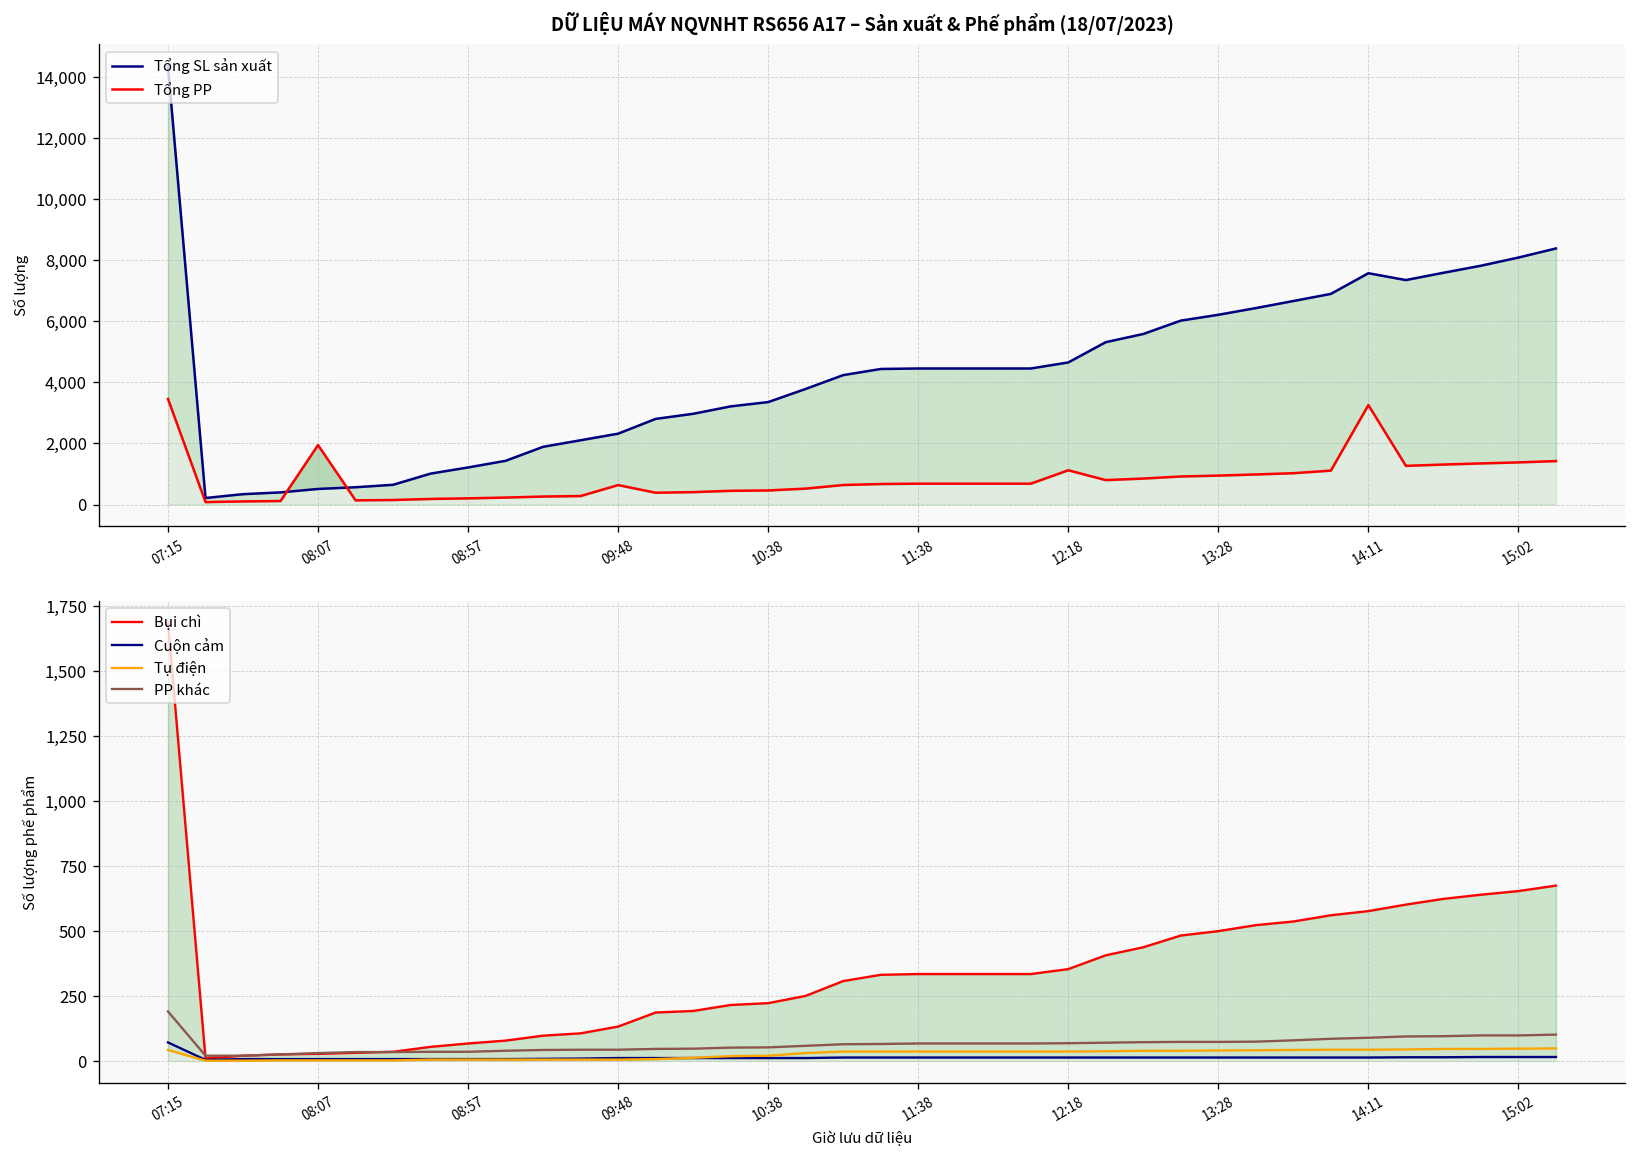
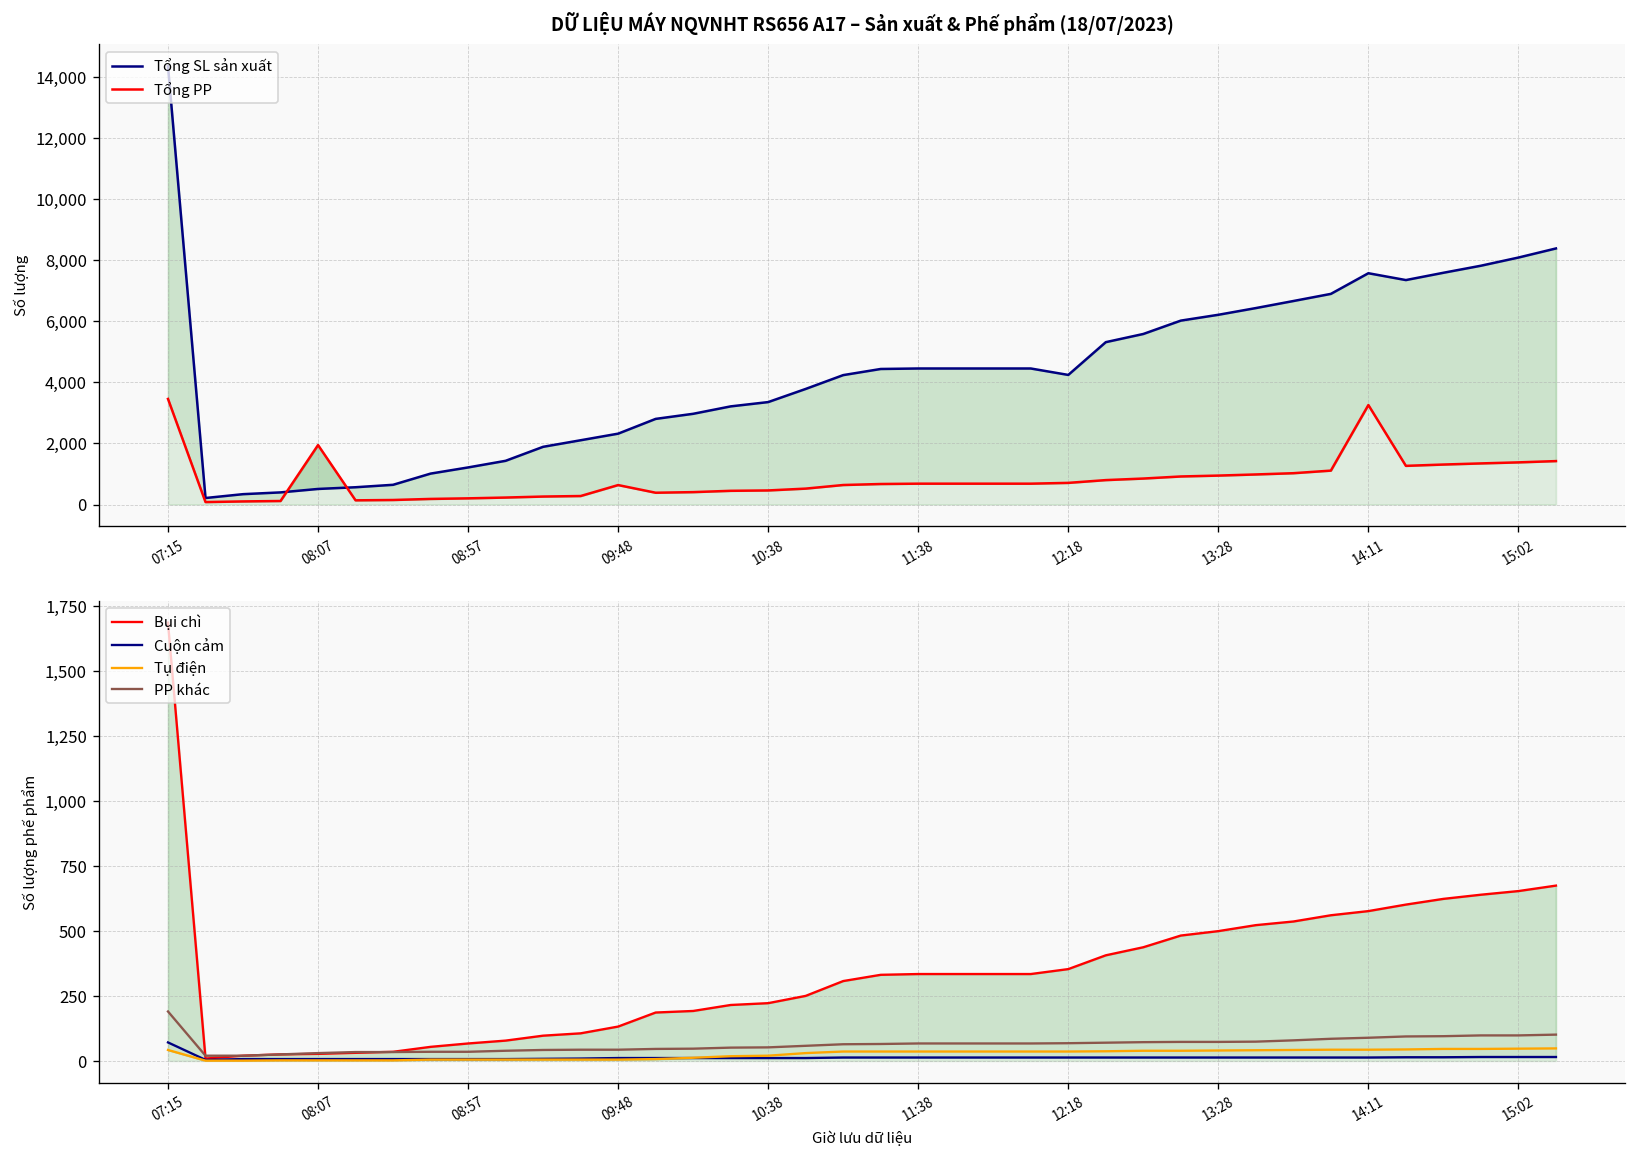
  {
    "DỮ LIỆU MÁY NQVNHT RS656 A17 – Sản xuất & Phế phẩm (18/07/2023)": {
      "Tổng SL sản xuất": {
        "08:07": "500",
-       "12:18": "4,700"
+       "12:18": "4,200"
      },
      "Tổng PP": {
        "07:15": "3,500",
        "08:57": "200",
        "09:48": "600",
        "10:38": "500",
        "11:38": "700",
-       "12:18": "1,100",
+       "12:18": "700",
        "13:28": "900",
        "14:11": "3,300",
        "15:02": "1,400"
      }
    }
  }
